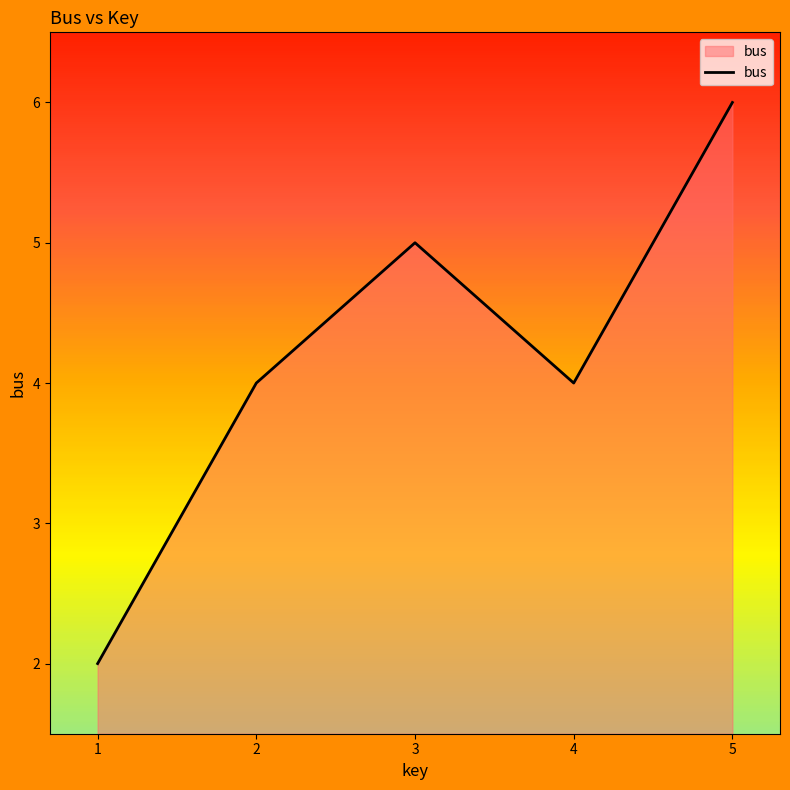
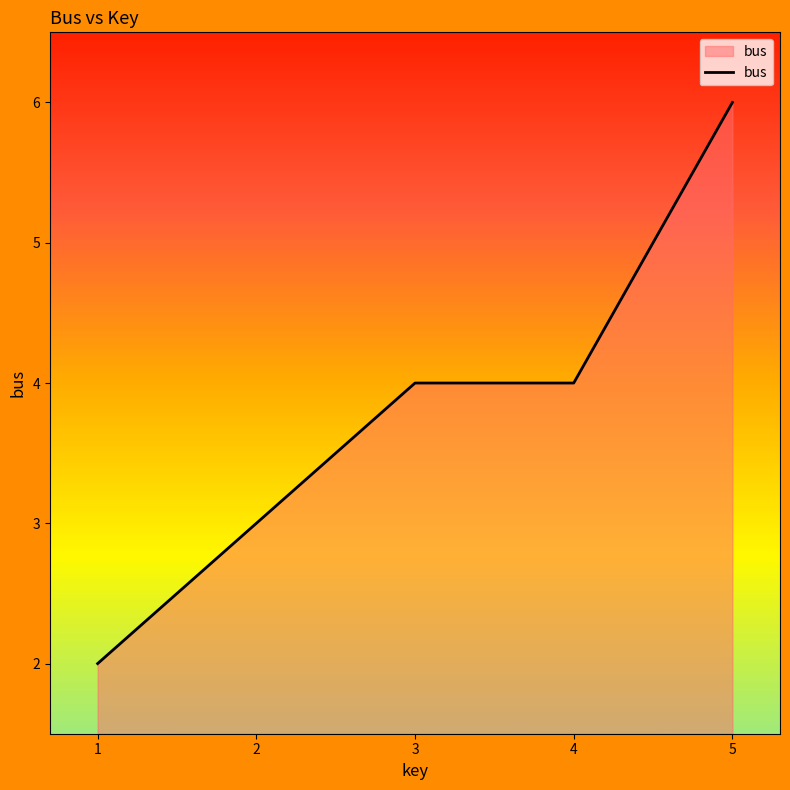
  {
    "1": 2,
-   "2": 4,
-   "3": 5,
+   "2": 3,
+   "3": 4,
    "4": 4,
    "5": 6
  }
